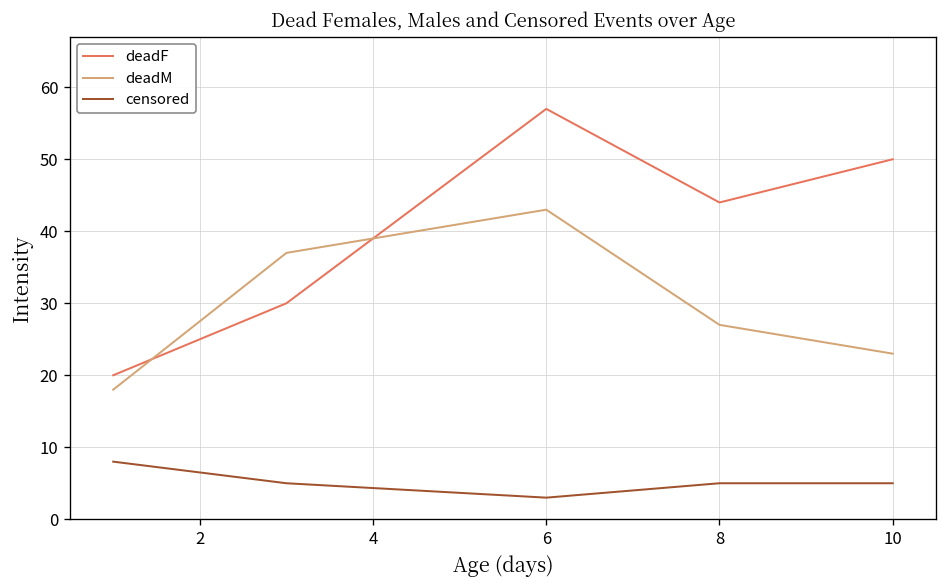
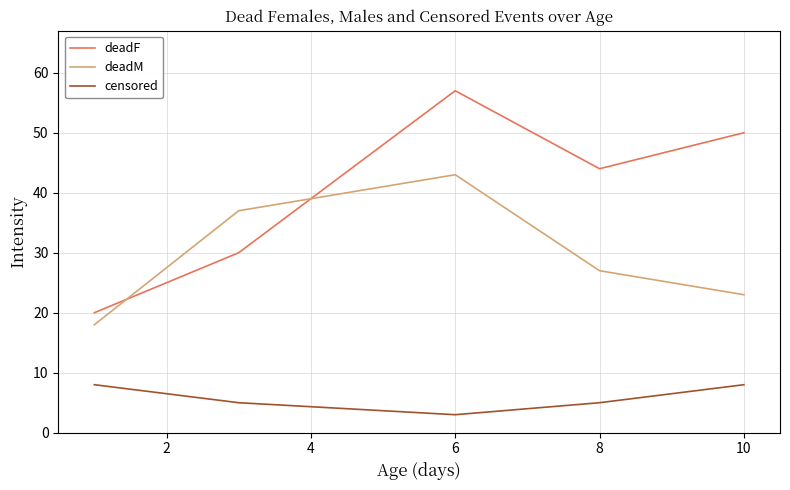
  {
    "censored": {
      "6": 3,
      "8": 5,
-     "10": 5
+     "10": 8
    }
  }
